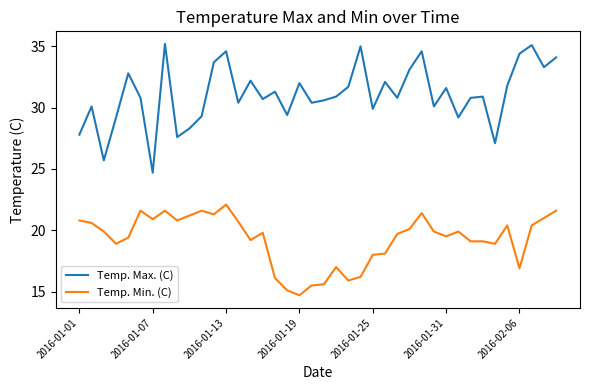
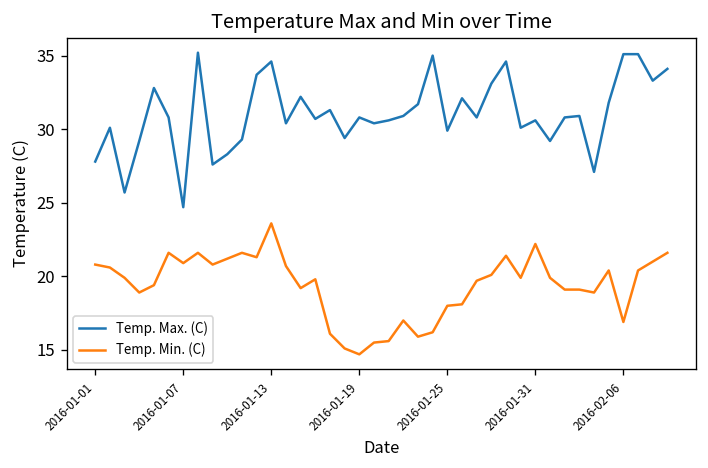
  {
    "Temp. Max. (C)": {
      "2016-01-01": 27.8,
      "2016-01-07": 24.7,
      "2016-01-13": 34.6,
-     "2016-01-19": 32.0,
+     "2016-01-19": 30.8,
      "2016-01-25": 29.9,
-     "2016-01-31": 31.6,
-     "2016-02-06": 34.4
+     "2016-01-31": 30.6,
+     "2016-02-06": 35.1
    },
    "Temp. Min. (C)": {
      "2016-01-01": 20.8,
      "2016-01-07": 20.9,
-     "2016-01-13": 22.1,
+     "2016-01-13": 23.6,
      "2016-01-19": 14.7,
      "2016-01-25": 18.0,
-     "2016-01-31": 19.5,
+     "2016-01-31": 22.2,
      "2016-02-06": 16.9
    }
  }
